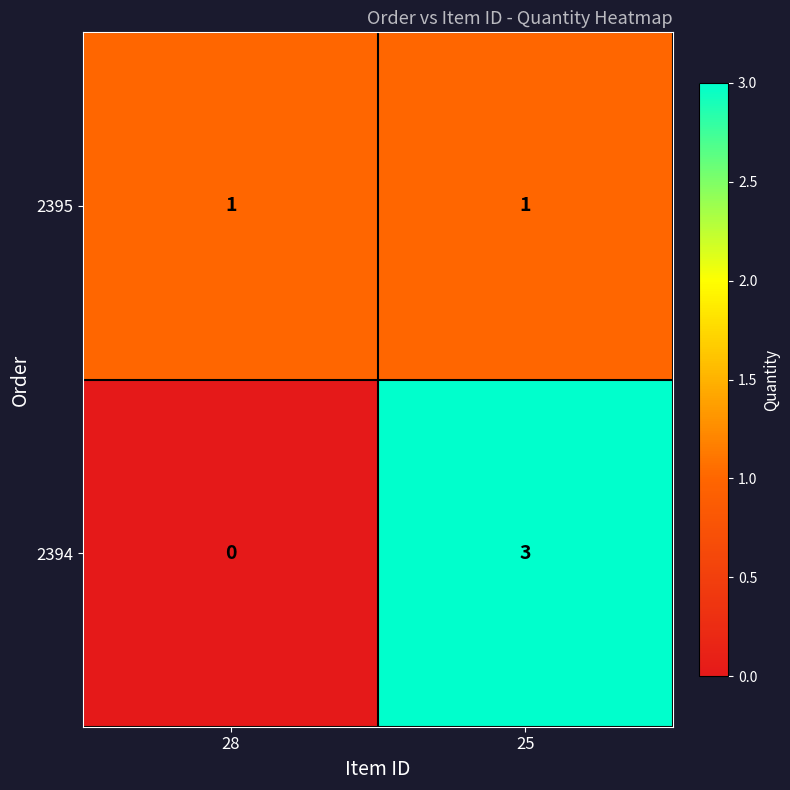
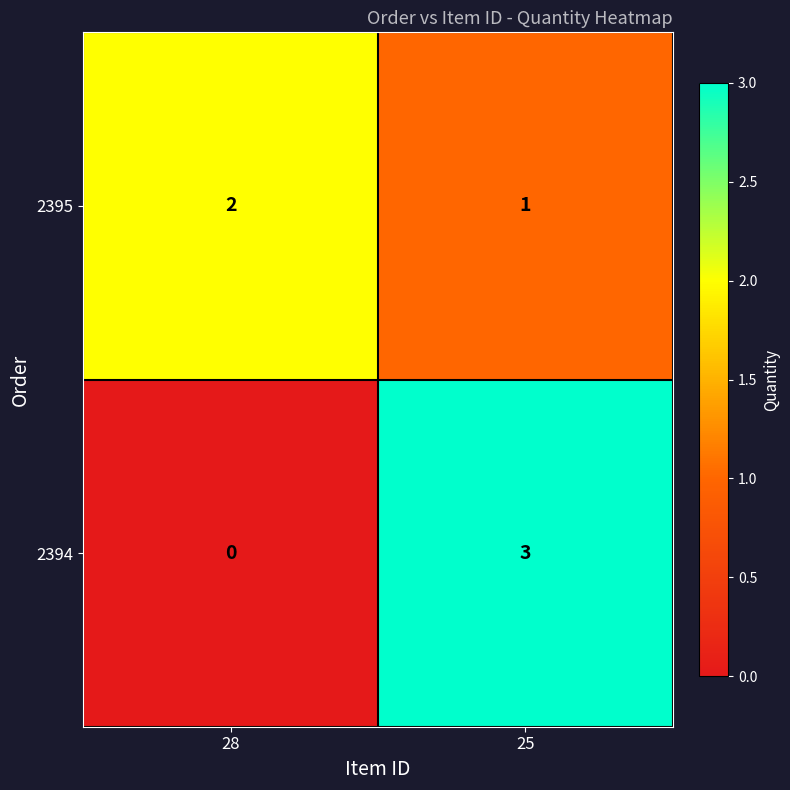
  {
    "2395": {
-     "28": 1,
+     "28": 2,
      "25": 1
    },
    "2394": {
      "28": 0,
      "25": 3
    }
  }
